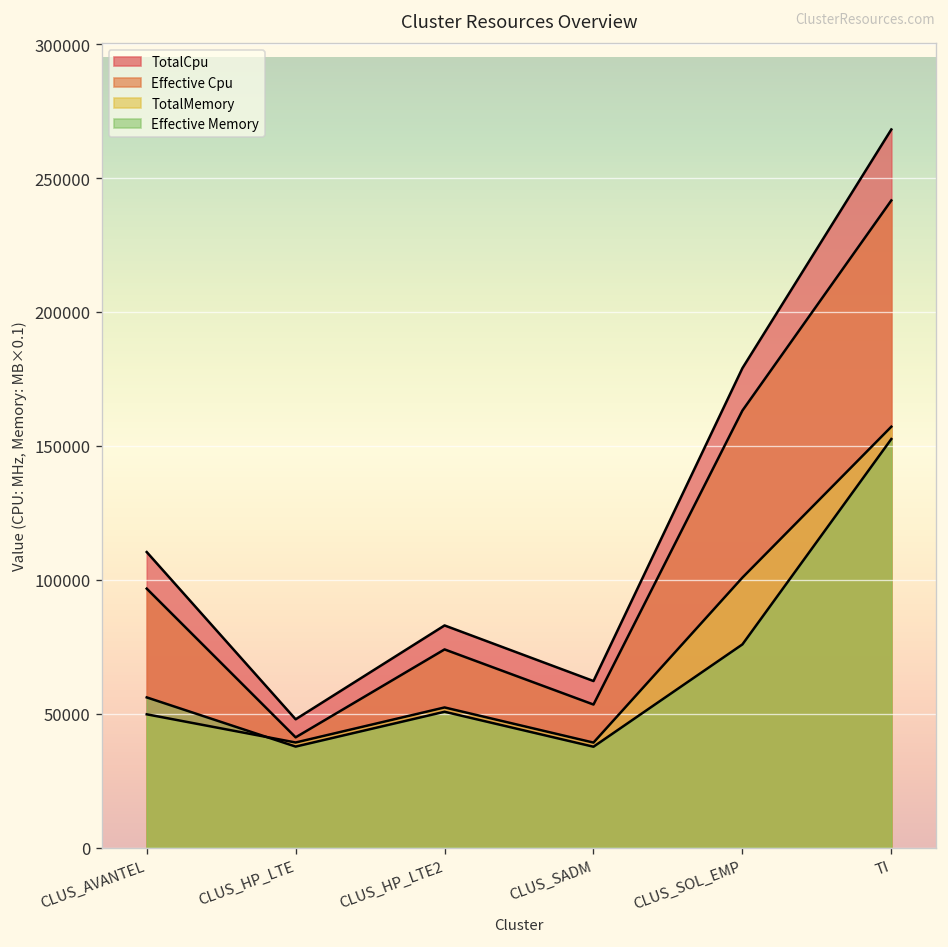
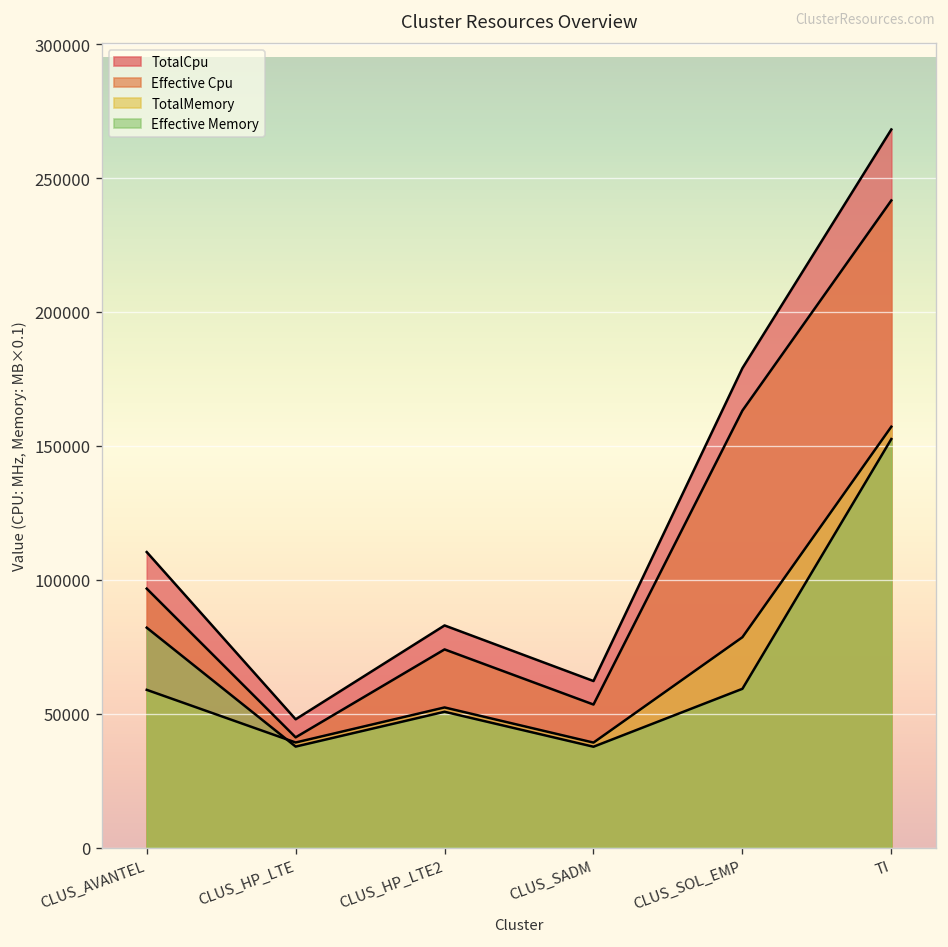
  {
    "TotalMemory": {
-     "CLUS_AVANTEL": 50000,
+     "CLUS_AVANTEL": 59000,
      "CLUS_HP_LTE": 39000,
      "CLUS_HP_LTE2": 52000,
      "CLUS_SADM": 39000,
-     "CLUS_SOL_EMP": 101000,
+     "CLUS_SOL_EMP": 79000,
      "TI": 157000
    },
    "Effective Memory": {
-     "CLUS_AVANTEL": 56000,
+     "CLUS_AVANTEL": 82000,
      "CLUS_HP_LTE": 38000,
      "CLUS_HP_LTE2": 51000,
      "CLUS_SADM": 38000,
-     "CLUS_SOL_EMP": 76000,
+     "CLUS_SOL_EMP": 59000,
      "TI": 153000
    }
  }
